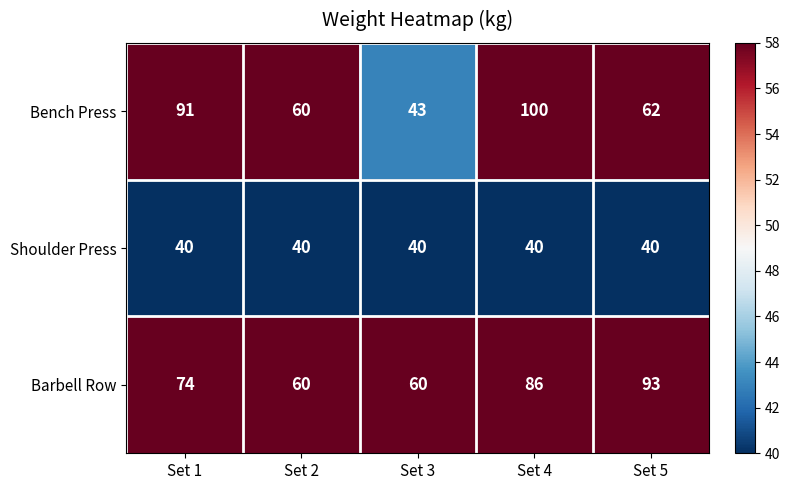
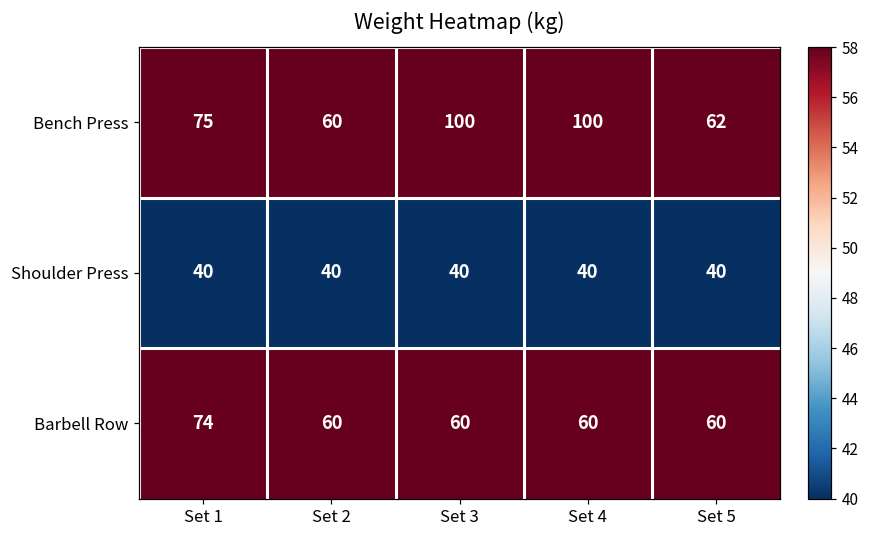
  {
    "Bench Press": {
-     "Set 1": 91,
+     "Set 1": 75,
      "Set 2": 60,
-     "Set 3": 43,
+     "Set 3": 100,
      "Set 4": 100,
      "Set 5": 62
    },
    "Shoulder Press": {
      "Set 1": 40,
      "Set 2": 40,
      "Set 3": 40,
      "Set 4": 40,
      "Set 5": 40
    },
    "Barbell Row": {
      "Set 1": 74,
      "Set 2": 60,
      "Set 3": 60,
-     "Set 4": 86,
-     "Set 5": 93
+     "Set 4": 60,
+     "Set 5": 60
    }
  }
